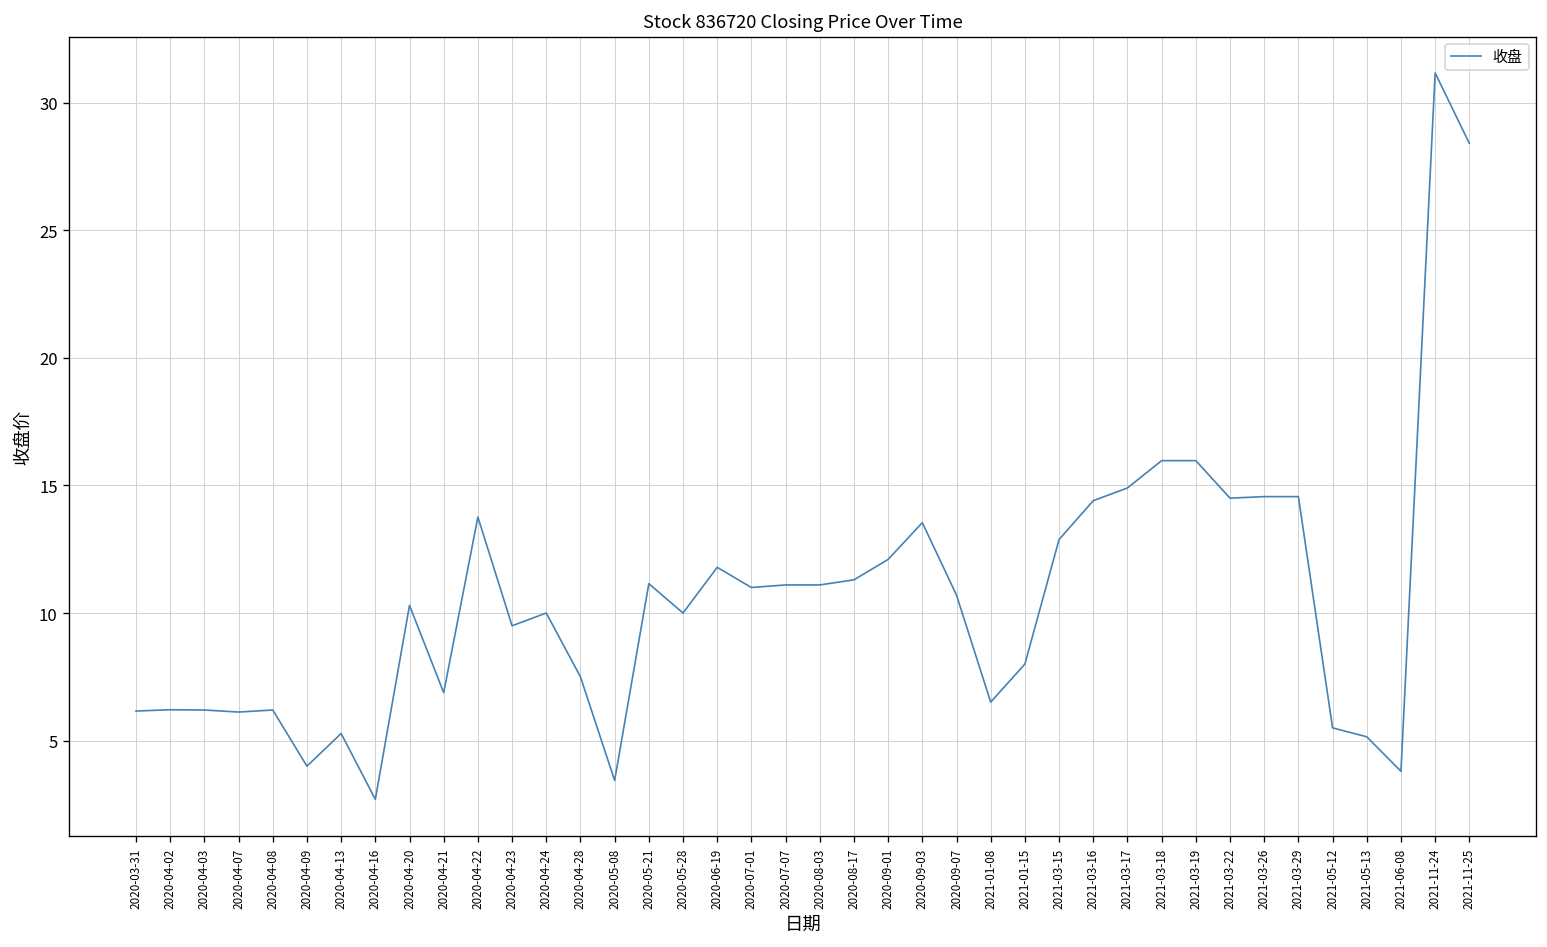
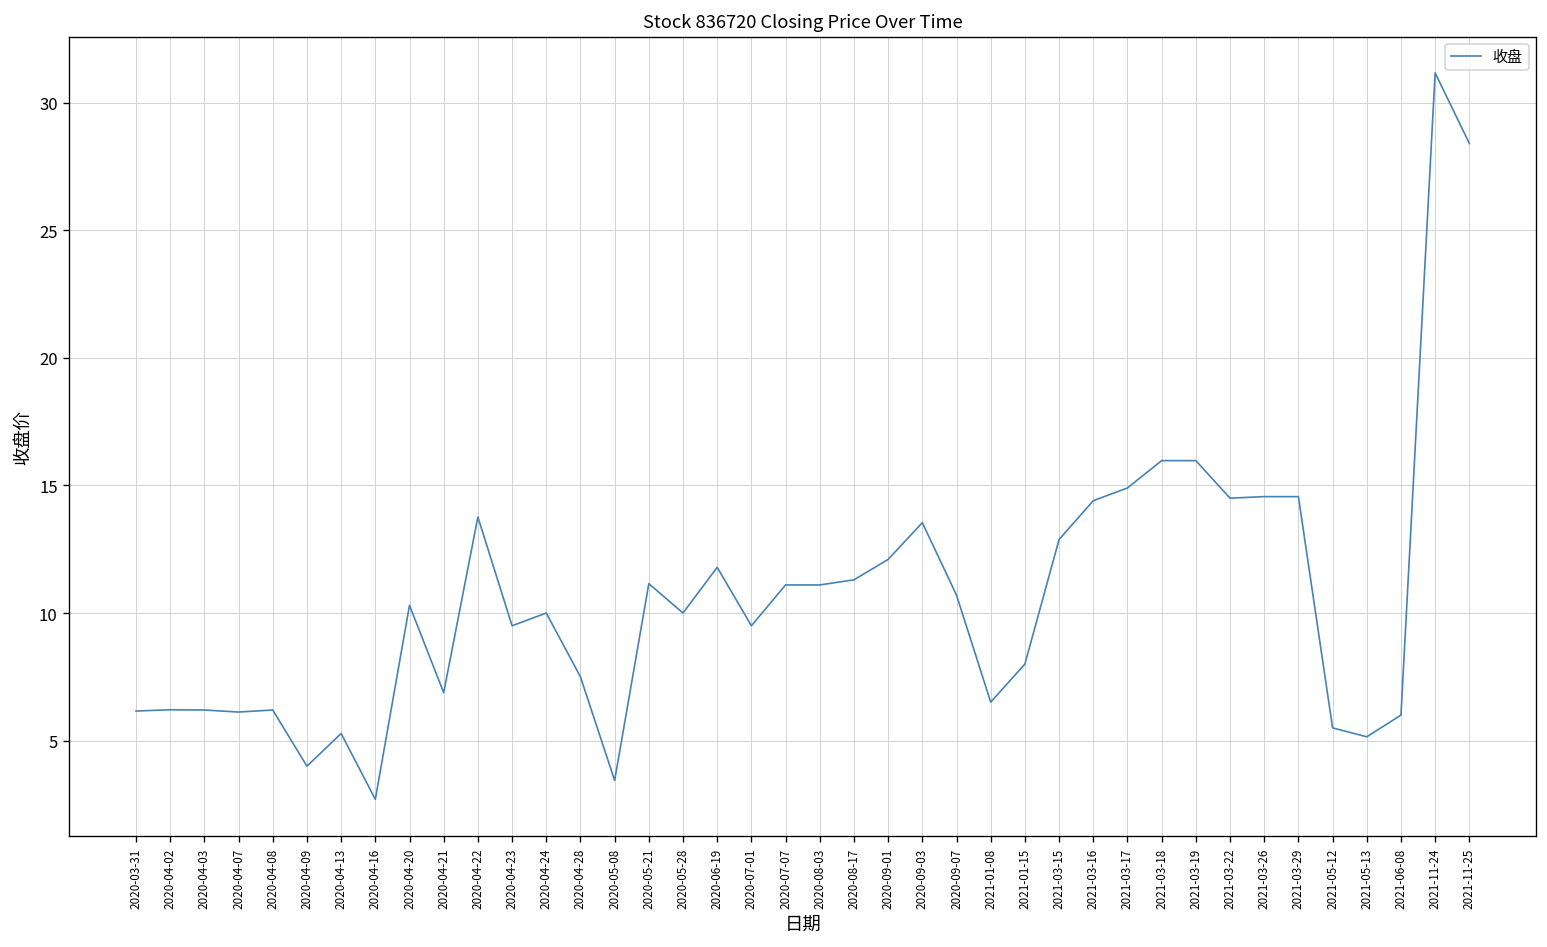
  {
    "2020-03-31": 6.2,
    "2020-04-02": 6.2,
    "2020-04-03": 6.2,
    "2020-04-07": 6.1,
    "2020-04-08": 6.2,
    "2020-04-09": 4.0,
    "2020-04-13": 5.3,
    "2020-04-16": 2.7,
    "2020-04-20": 10.3,
    "2020-04-21": 6.9,
    "2020-04-22": 13.8,
    "2020-04-23": 9.5,
    "2020-04-24": 10.0,
    "2020-04-28": 7.5,
    "2020-05-08": 3.4,
    "2020-05-21": 11.2,
    "2020-05-28": 10.0,
    "2020-06-19": 11.8,
-   "2020-07-01": 11.0,
+   "2020-07-01": 9.5,
    "2020-07-07": 11.1,
    "2020-08-03": 11.1,
    "2020-08-17": 11.3,
    "2020-09-01": 12.1,
    "2020-09-03": 13.5,
    "2020-09-07": 10.7,
    "2021-01-08": 6.5,
    "2021-01-15": 8.0,
    "2021-03-15": 12.9,
    "2021-03-16": 14.4,
    "2021-03-17": 14.9,
    "2021-03-18": 16.0,
    "2021-03-19": 16.0,
    "2021-03-22": 14.5,
    "2021-03-26": 14.6,
    "2021-03-29": 14.6,
    "2021-05-12": 5.5,
    "2021-05-13": 5.2,
-   "2021-06-08": 3.8,
+   "2021-06-08": 6.0,
    "2021-11-24": 31.2,
    "2021-11-25": 28.4
  }
